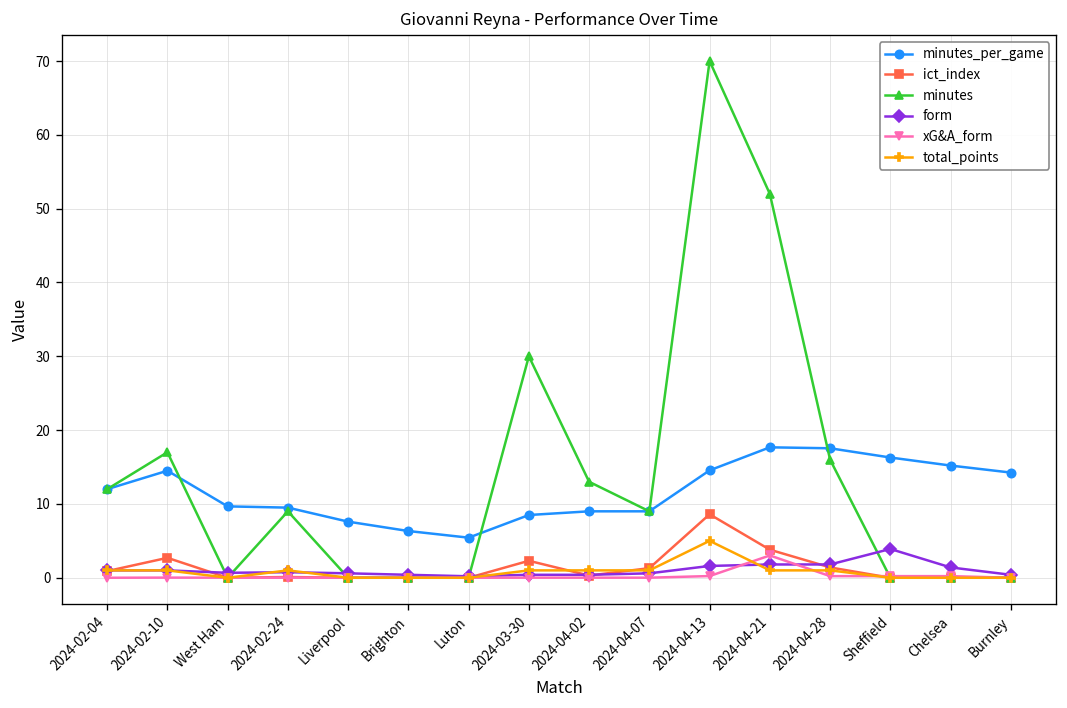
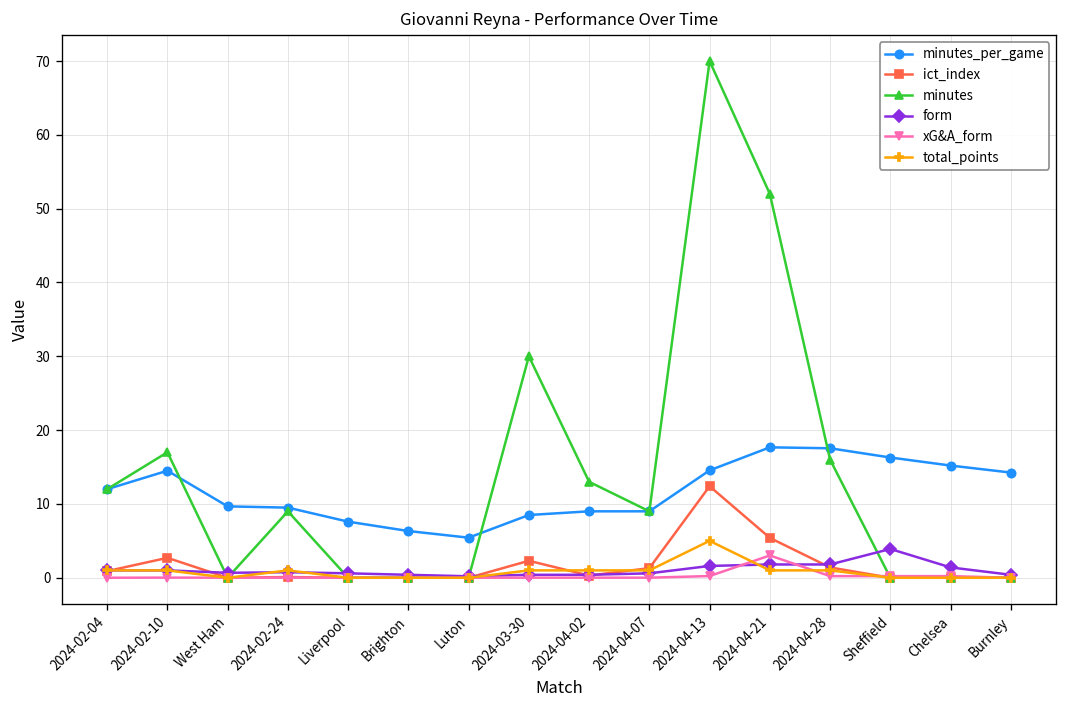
  {
    "minutes_per_game": {
      "2024-02-10": 15,
      "West Ham": 10,
      "2024-02-24": 10,
      "Liverpool": 8,
      "Brighton": 6,
      "Luton": 5,
      "2024-03-30": 9,
      "2024-04-02": 9,
      "2024-04-13": 15,
      "2024-04-21": 18,
      "2024-04-28": 18,
      "Sheffield": 16,
      "Chelsea": 15,
      "Burnley": 14
    },
    "ict_index": {
      "2024-02-10": 3,
      "2024-03-30": 2,
-     "2024-04-13": 9,
-     "2024-04-21": 4
+     "2024-04-13": 12,
+     "2024-04-21": 5
    },
    "minutes": {
      "2024-02-10": 17,
      "2024-02-24": 9,
      "2024-03-30": 30,
      "2024-04-02": 13,
      "2024-04-13": 70,
      "2024-04-21": 52,
      "2024-04-28": 16
    },
    "form": {
      "West Ham": 1,
      "Liverpool": 1,
      "2024-04-13": 2,
      "2024-04-21": 2,
      "Sheffield": 4,
      "Chelsea": 1
    },
    "xG&A_form": {
      "2024-02-04": 0,
      "2024-02-10": 0,
      "2024-04-07": 0,
      "2024-04-13": 0,
      "2024-04-21": 3,
      "2024-04-28": 0
    },
    "total_points": {
      "2024-03-30": 1,
      "2024-04-02": 1,
      "2024-04-13": 5,
      "2024-04-21": 1
    }
  }
